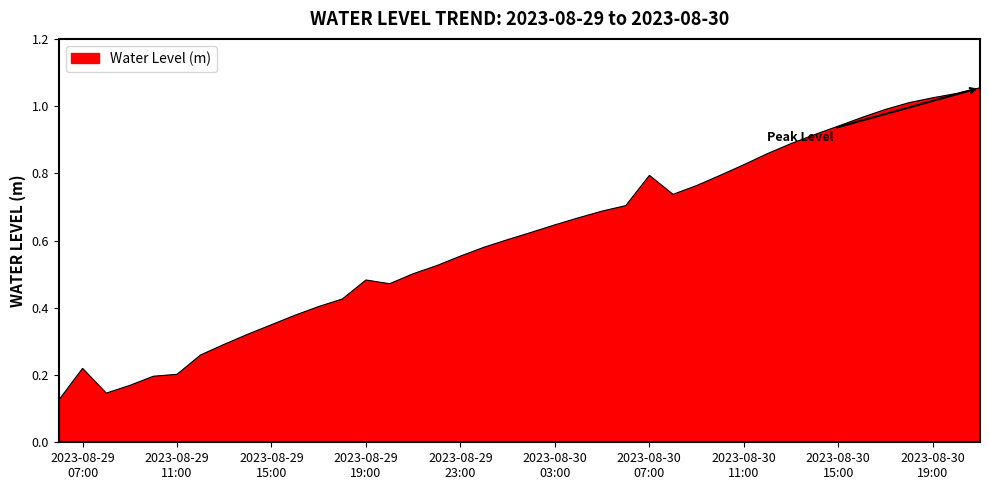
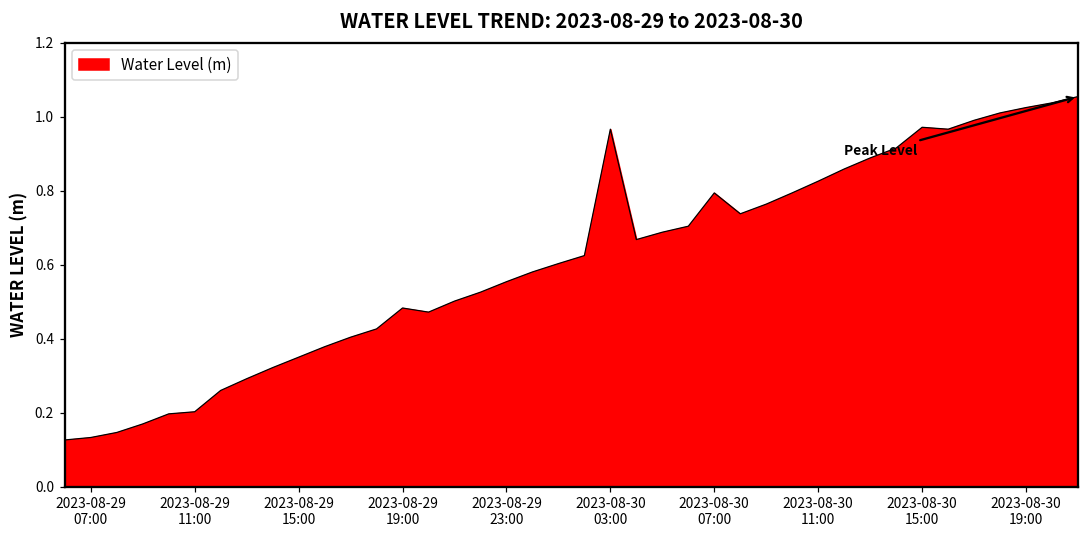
  {
-   "2023-08-29 07:00": 0.22,
+   "2023-08-29 07:00": 0.13,
    "2023-08-29 11:00": 0.20,
    "2023-08-29 15:00": 0.35,
    "2023-08-29 19:00": 0.48,
    "2023-08-29 23:00": 0.55,
-   "2023-08-30 03:00": 0.65,
+   "2023-08-30 03:00": 0.97,
    "2023-08-30 07:00": 0.79,
    "2023-08-30 11:00": 0.83,
-   "2023-08-30 15:00": 0.94,
+   "2023-08-30 15:00": 0.97,
    "2023-08-30 19:00": 1.02
  }
